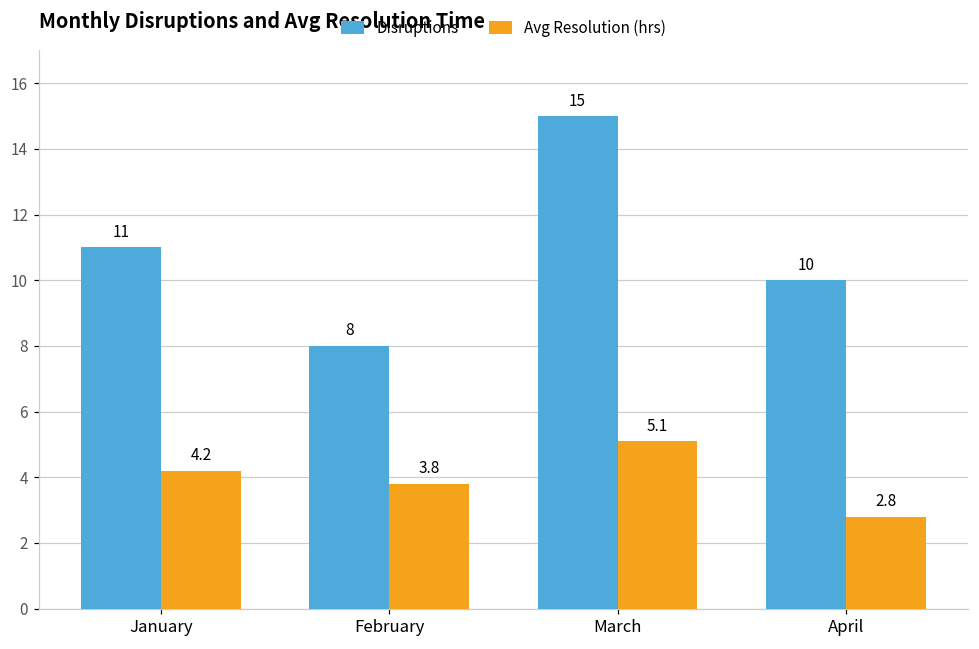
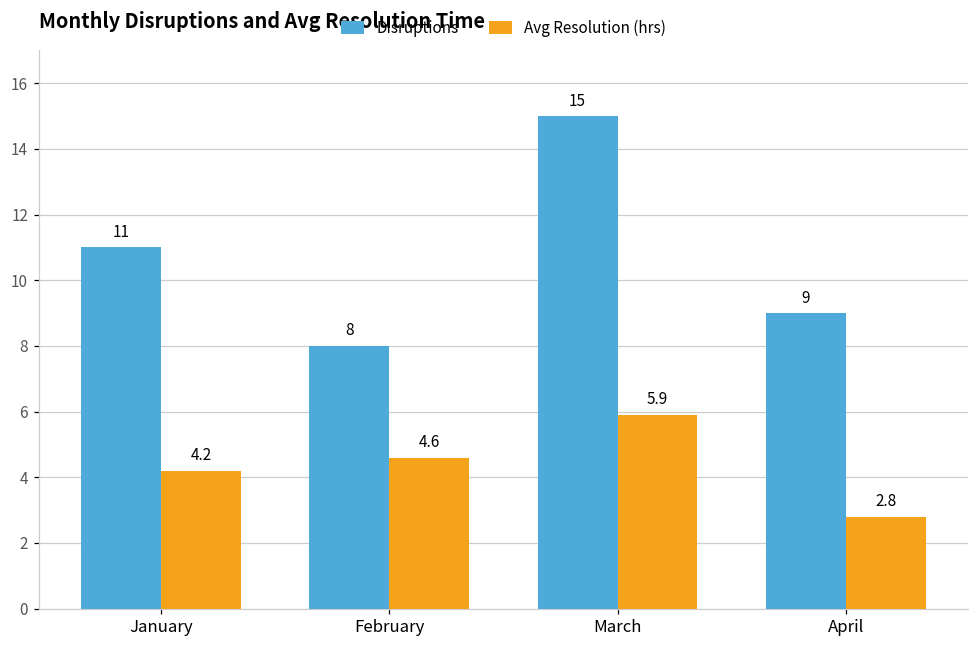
  {
    "Disruptions": {
      "January": 11,
      "February": 8,
      "March": 15,
-     "April": 10
+     "April": 9
    },
    "Avg Resolution (hrs)": {
      "January": 4.2,
-     "February": 3.8,
-     "March": 5.1,
+     "February": 4.6,
+     "March": 5.9,
      "April": 2.8
    }
  }
